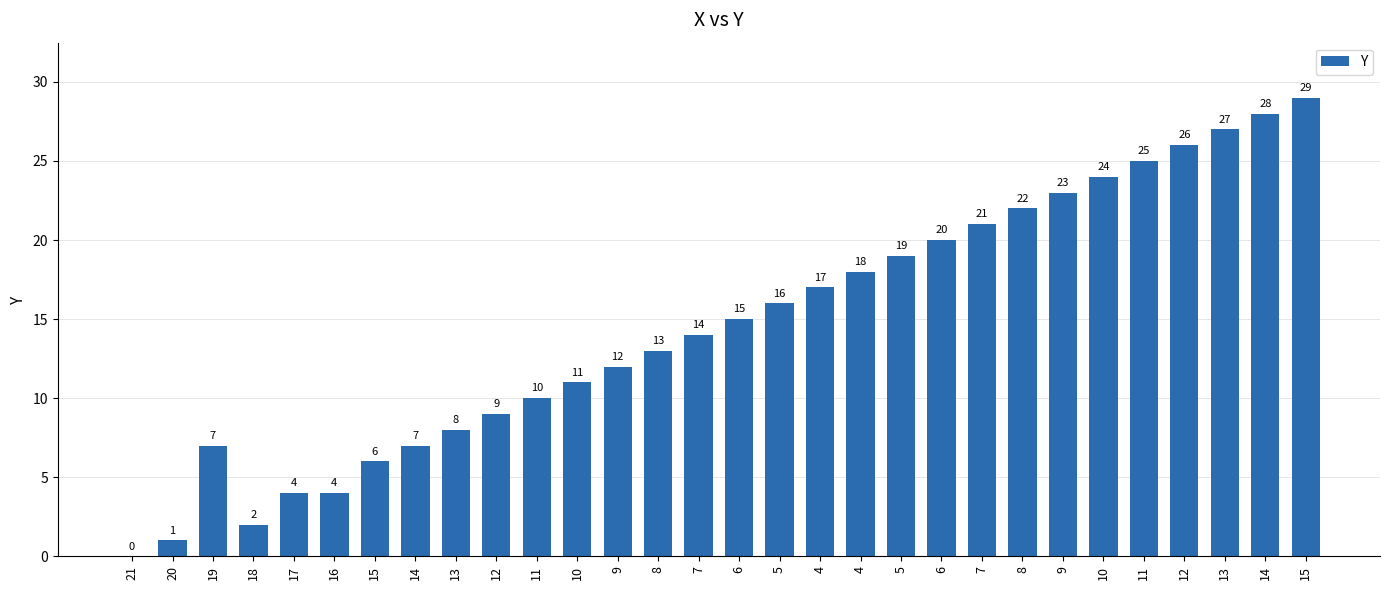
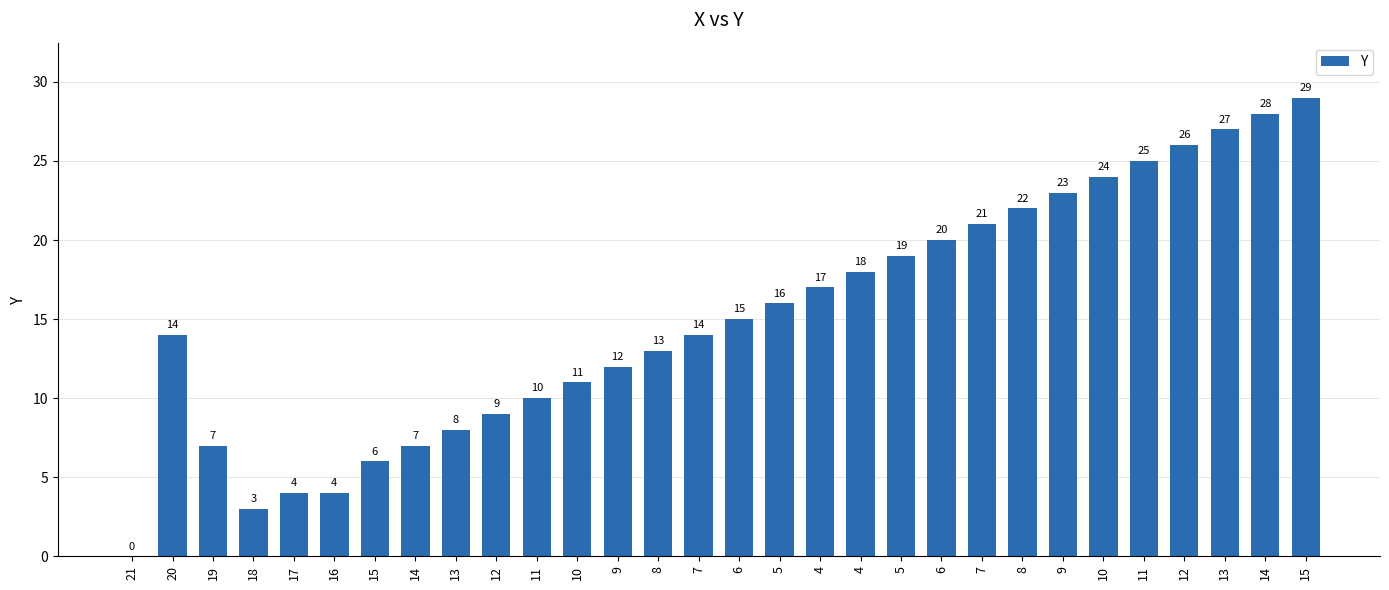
  {
    "21": 0,
-   "20": 1,
+   "20": 14,
    "19": 7,
-   "18": 2,
+   "18": 3,
    "17": 4,
    "16": 4
  }
